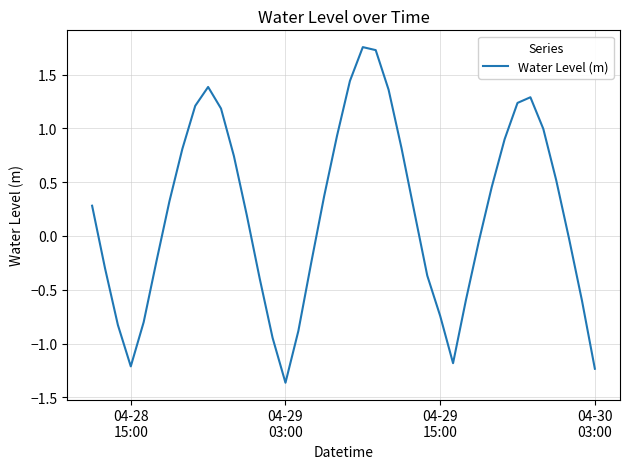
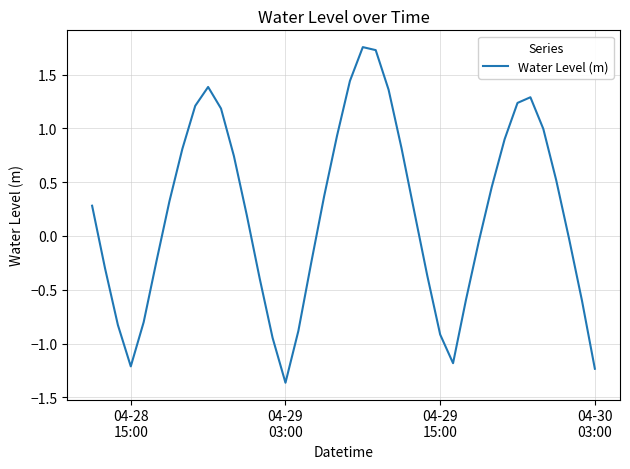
  {
    "04-28 15:00": -1.21,
    "04-29 03:00": -1.36,
-   "04-29 15:00": -0.74,
+   "04-29 15:00": -0.92,
    "04-30 03:00": -1.23
  }
